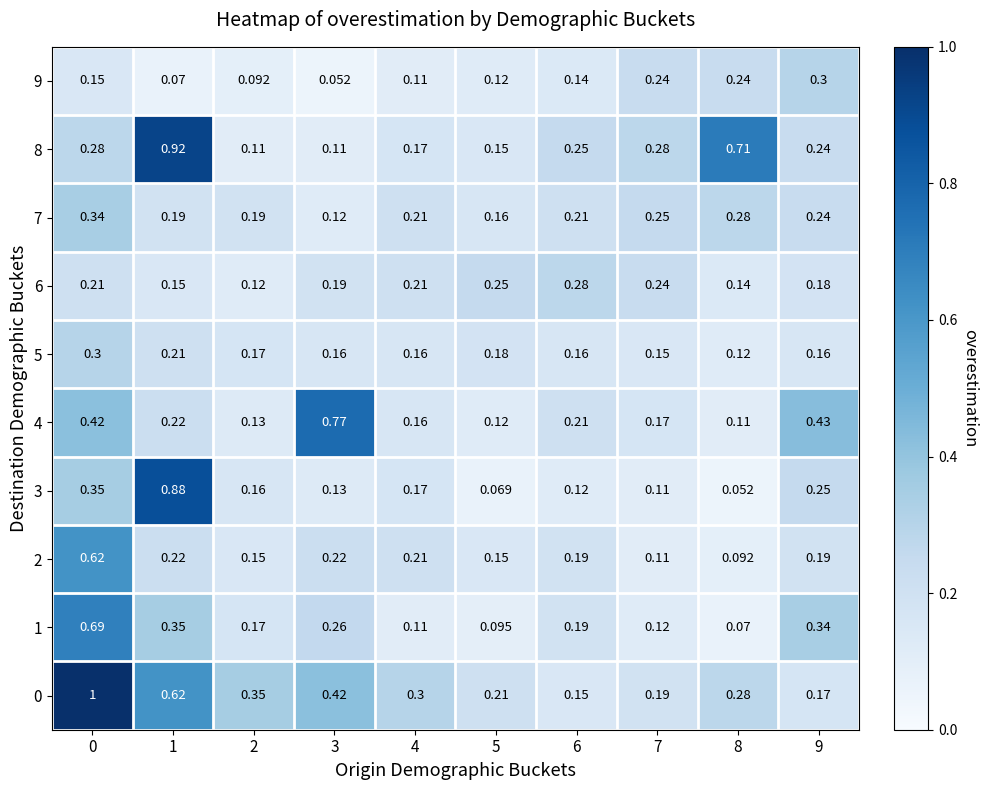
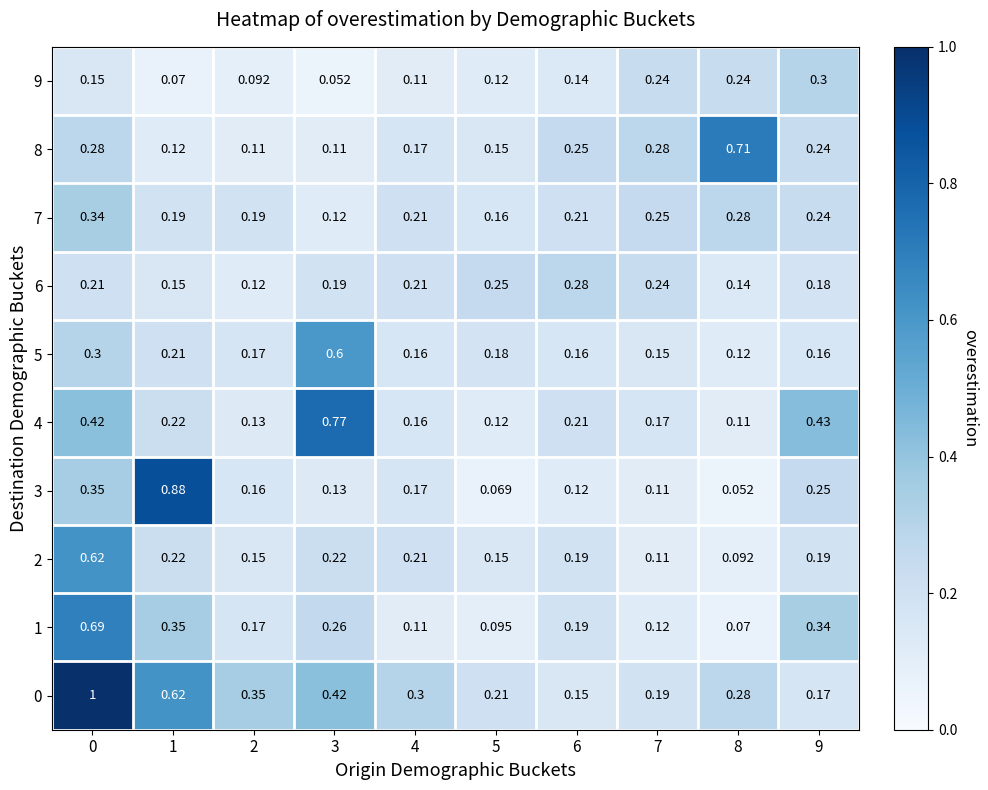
  {
    "9": {
      "0": 0.15,
      "1": 0.07,
      "2": 0.092,
      "3": 0.052,
      "4": 0.11,
      "5": 0.12,
      "6": 0.14,
      "7": 0.24,
      "8": 0.24,
      "9": 0.3
    },
    "8": {
      "0": 0.28,
-     "1": 0.92,
+     "1": 0.12,
      "2": 0.11,
      "3": 0.11,
      "4": 0.17,
      "5": 0.15,
      "6": 0.25,
      "7": 0.28,
      "8": 0.71,
      "9": 0.24
    },
    "7": {
      "0": 0.34,
      "1": 0.19,
      "2": 0.19,
      "3": 0.12,
      "4": 0.21,
      "5": 0.16,
      "6": 0.21,
      "7": 0.25,
      "8": 0.28,
      "9": 0.24
    },
    "6": {
      "0": 0.21,
      "1": 0.15,
      "2": 0.12,
      "3": 0.19,
      "4": 0.21,
      "5": 0.25,
      "6": 0.28,
      "7": 0.24,
      "8": 0.14,
      "9": 0.18
    },
    "5": {
      "0": 0.3,
      "1": 0.21,
      "2": 0.17,
-     "3": 0.16,
+     "3": 0.6,
      "4": 0.16,
      "5": 0.18,
      "6": 0.16,
      "7": 0.15,
      "8": 0.12,
      "9": 0.16
    },
    "4": {
      "0": 0.42,
      "1": 0.22,
      "2": 0.13,
      "3": 0.77,
      "4": 0.16,
      "5": 0.12,
      "6": 0.21,
      "7": 0.17,
      "8": 0.11,
      "9": 0.43
    },
    "3": {
      "0": 0.35,
      "1": 0.88,
      "2": 0.16,
      "3": 0.13,
      "4": 0.17,
      "5": 0.069,
      "6": 0.12,
      "7": 0.11,
      "8": 0.052,
      "9": 0.25
    },
    "2": {
      "0": 0.62,
      "1": 0.22,
      "2": 0.15,
      "3": 0.22,
      "4": 0.21,
      "5": 0.15,
      "6": 0.19,
      "7": 0.11,
      "8": 0.092,
      "9": 0.19
    },
    "1": {
      "0": 0.69,
      "1": 0.35,
      "2": 0.17,
      "3": 0.26,
      "4": 0.11,
      "5": 0.095,
      "6": 0.19,
      "7": 0.12,
      "8": 0.07,
      "9": 0.34
    },
    "0": {
      "0": 1,
      "1": 0.62,
      "2": 0.35,
      "3": 0.42,
      "4": 0.3,
      "5": 0.21,
      "6": 0.15,
      "7": 0.19,
      "8": 0.28,
      "9": 0.17
    }
  }
